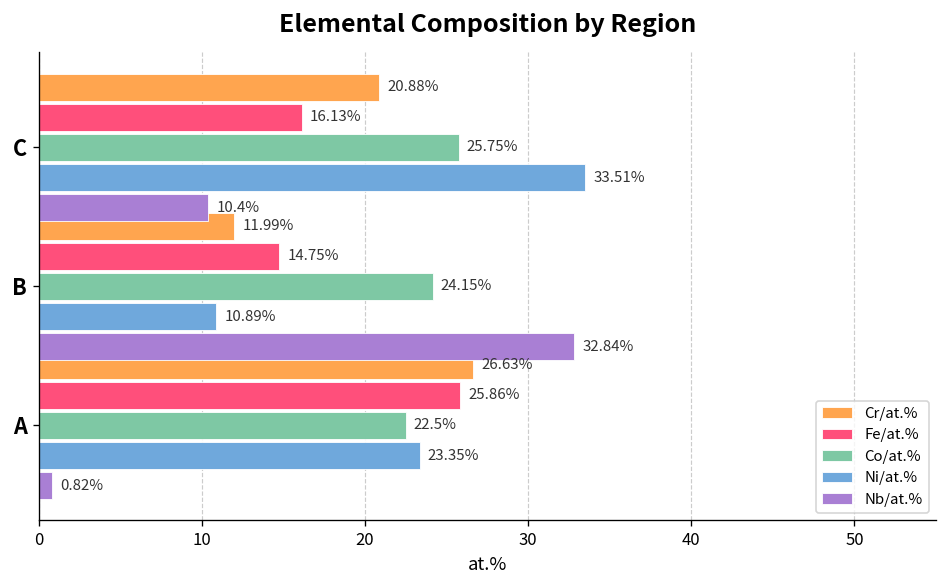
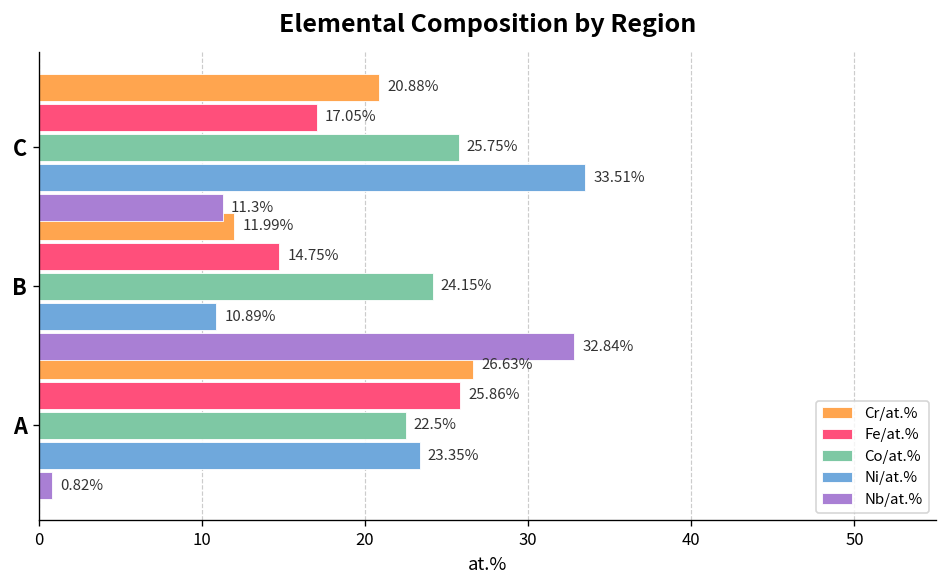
  {
    "Cr/at.%": {
      "C": "20.88%",
      "B": "11.99%",
      "A": "26.63%"
    },
    "Fe/at.%": {
-     "C": "16.13%",
+     "C": "17.05%",
      "B": "14.75%",
      "A": "25.86%"
    },
    "Co/at.%": {
      "C": "25.75%",
      "B": "24.15%",
      "A": "22.5%"
    },
    "Ni/at.%": {
      "C": "33.51%",
      "B": "10.89%",
      "A": "23.35%"
    },
    "Nb/at.%": {
-     "C": "10.4%",
+     "C": "11.3%",
      "B": "32.84%",
      "A": "0.82%"
    }
  }
